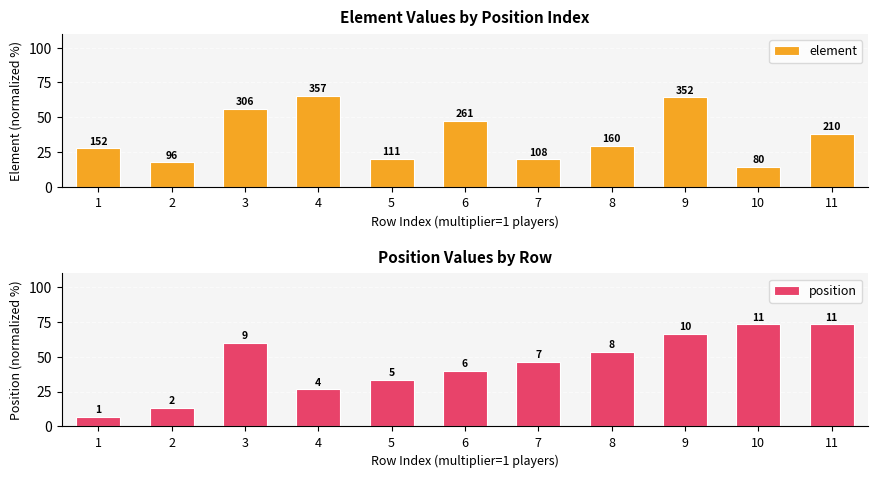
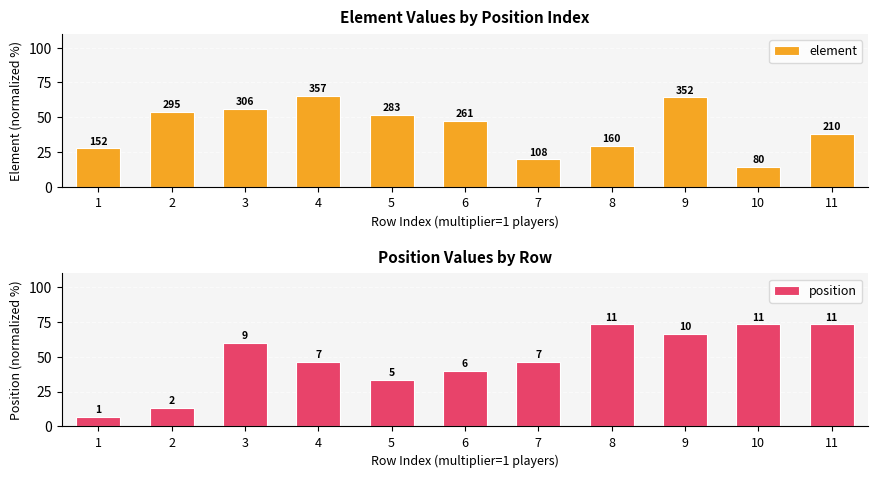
  {
    "Element Values by Position Index": {
-     "2": 96,
-     "5": 111
+     "2": 295,
+     "5": 283
    },
    "Position Values by Row": {
-     "4": 4,
-     "8": 8
+     "4": 7,
+     "8": 11
    }
  }
